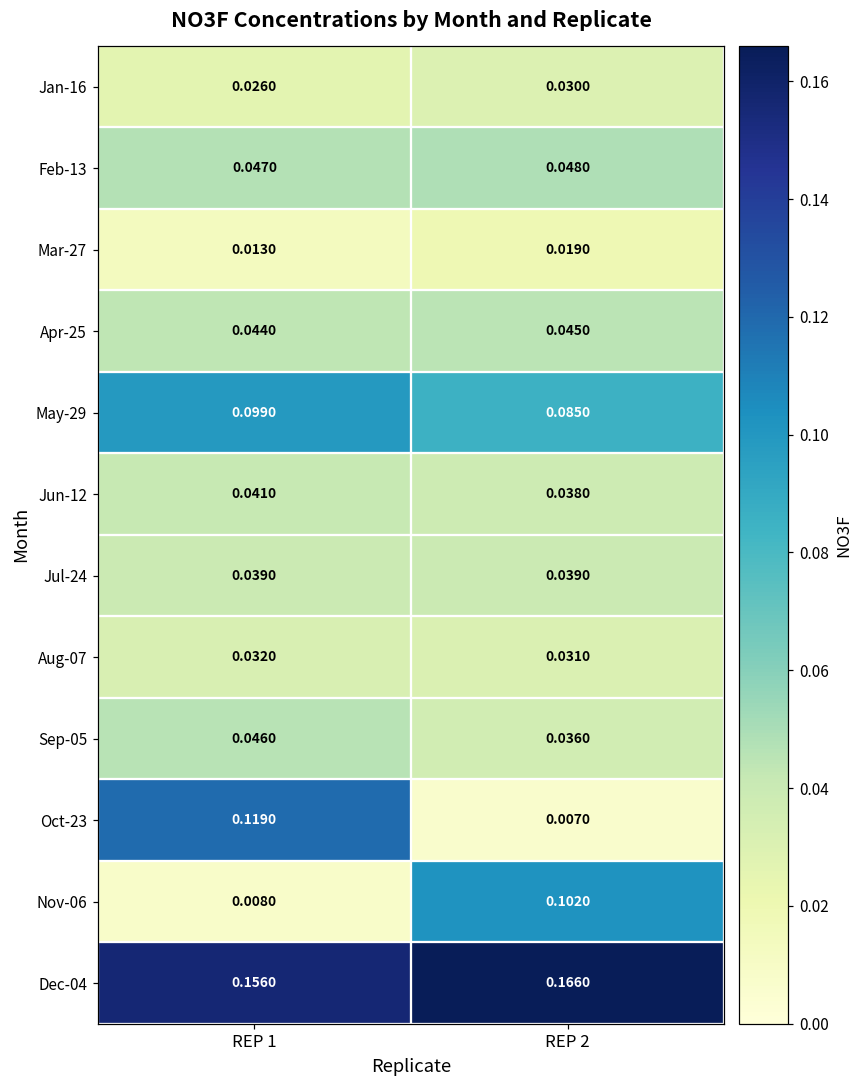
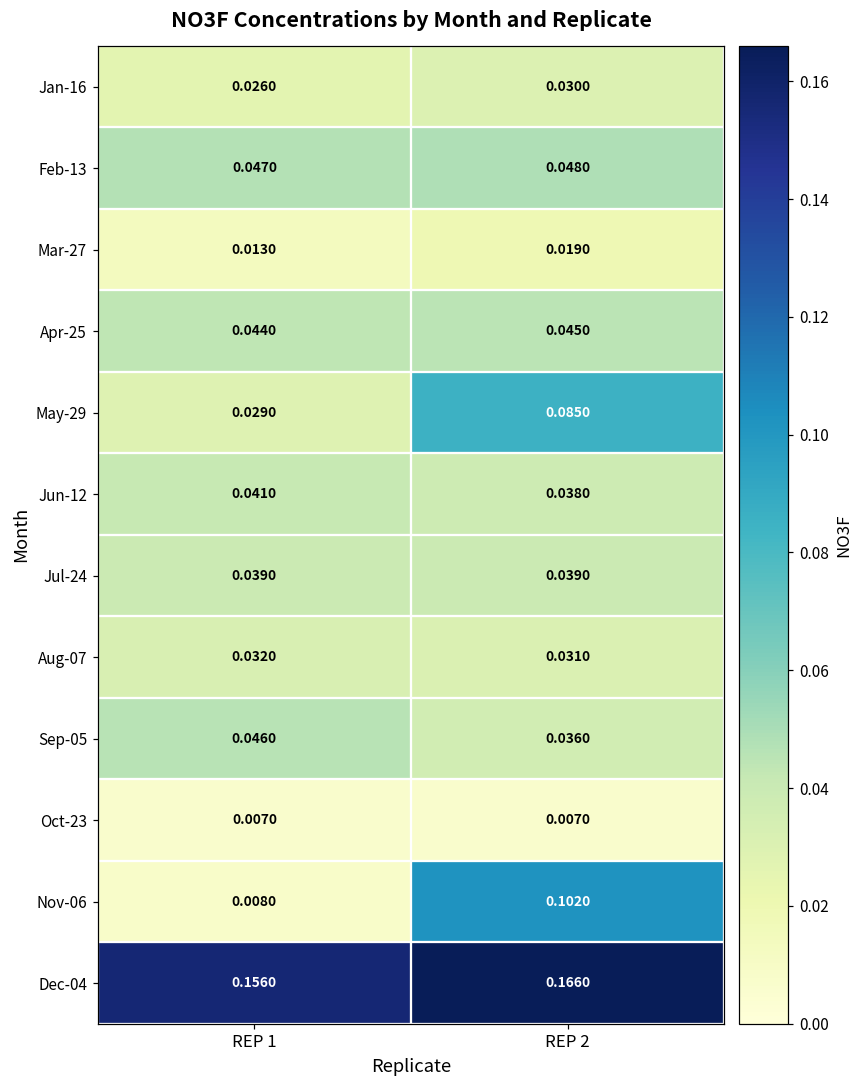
  {
    "Jan-16": {
      "REP 1": 0.0260,
      "REP 2": 0.0300
    },
    "Feb-13": {
      "REP 1": 0.0470,
      "REP 2": 0.0480
    },
    "Mar-27": {
      "REP 1": 0.0130,
      "REP 2": 0.0190
    },
    "Apr-25": {
      "REP 1": 0.0440,
      "REP 2": 0.0450
    },
    "May-29": {
-     "REP 1": 0.0990,
+     "REP 1": 0.0290,
      "REP 2": 0.0850
    },
    "Jun-12": {
      "REP 1": 0.0410,
      "REP 2": 0.0380
    },
    "Jul-24": {
      "REP 1": 0.0390,
      "REP 2": 0.0390
    },
    "Aug-07": {
      "REP 1": 0.0320,
      "REP 2": 0.0310
    },
    "Sep-05": {
      "REP 1": 0.0460,
      "REP 2": 0.0360
    },
    "Oct-23": {
-     "REP 1": 0.1190,
+     "REP 1": 0.0070,
      "REP 2": 0.0070
    },
    "Nov-06": {
      "REP 1": 0.0080,
      "REP 2": 0.1020
    },
    "Dec-04": {
      "REP 1": 0.1560,
      "REP 2": 0.1660
    }
  }
